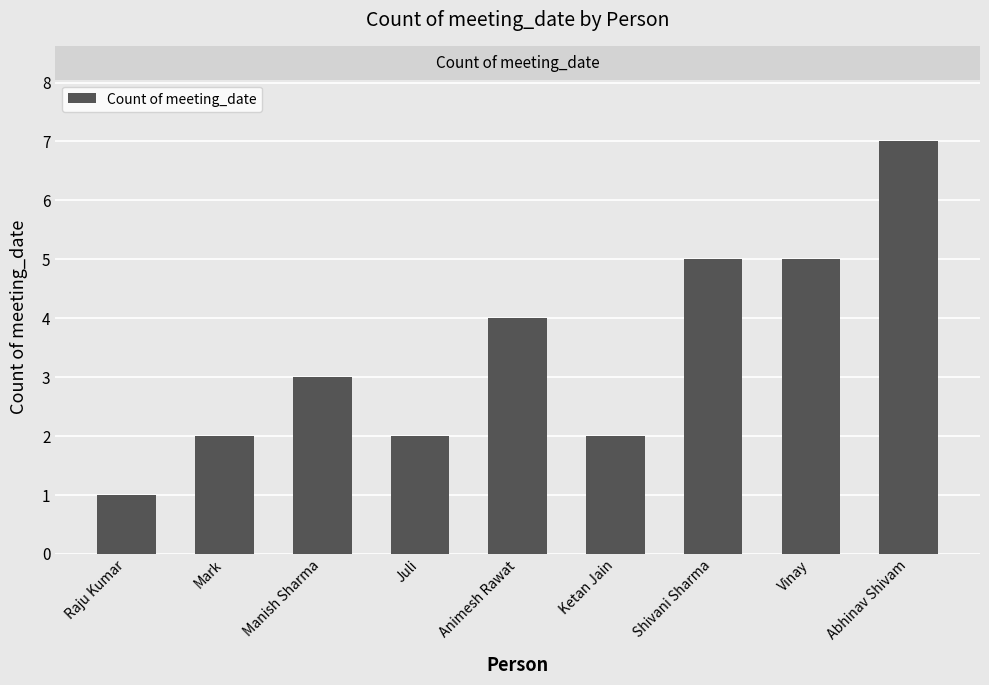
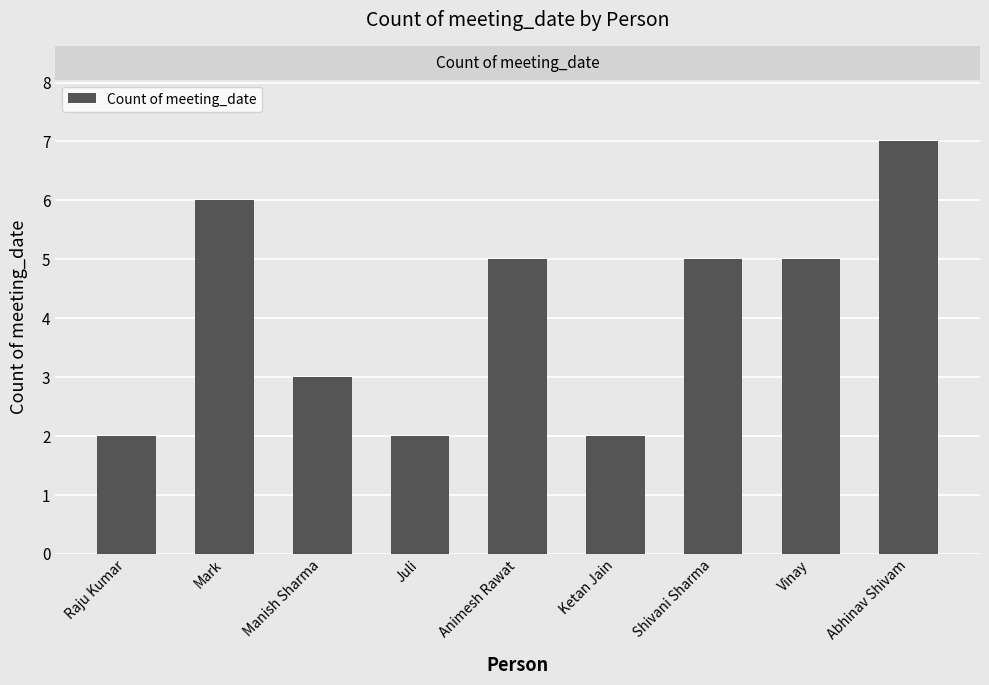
  {
-   "Raju Kumar": 1,
-   "Mark": 2,
+   "Raju Kumar": 2,
+   "Mark": 6,
    "Manish Sharma": 3,
    "Juli": 2,
-   "Animesh Rawat": 4,
+   "Animesh Rawat": 5,
    "Ketan Jain": 2,
    "Shivani Sharma": 5,
    "Vinay": 5,
    "Abhinav Shivam": 7
  }
